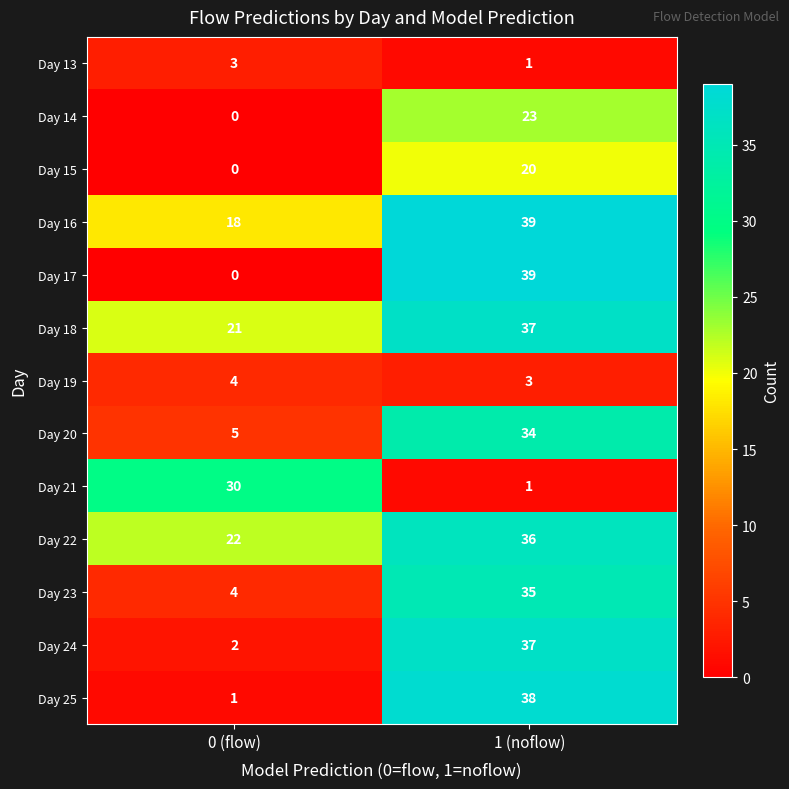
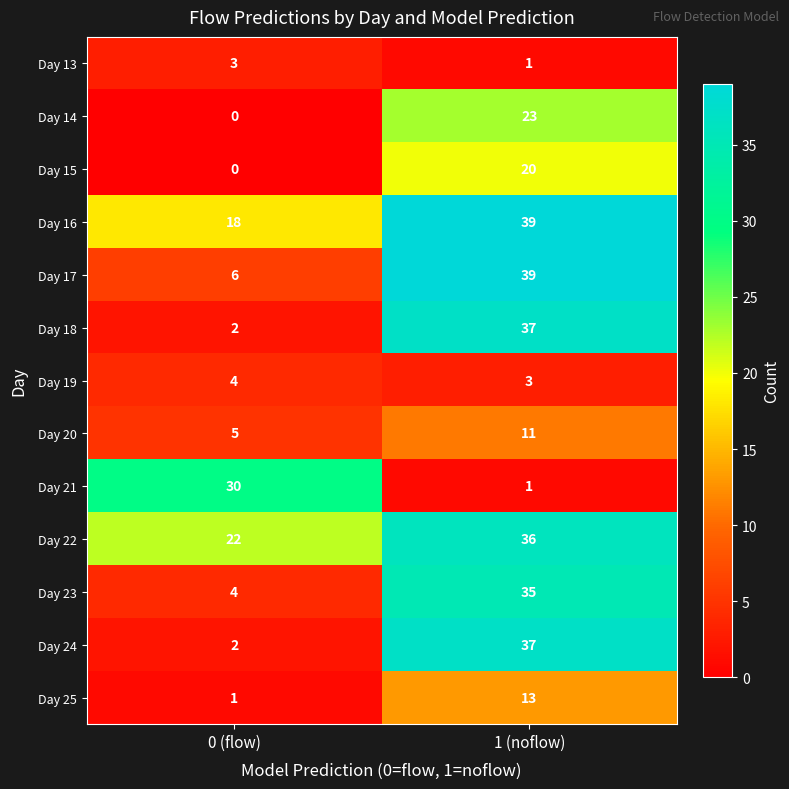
  {
    "Day 13": {
      "0 (flow)": 3,
      "1 (noflow)": 1
    },
    "Day 14": {
      "0 (flow)": 0,
      "1 (noflow)": 23
    },
    "Day 15": {
      "0 (flow)": 0,
      "1 (noflow)": 20
    },
    "Day 16": {
      "0 (flow)": 18,
      "1 (noflow)": 39
    },
    "Day 17": {
-     "0 (flow)": 0,
+     "0 (flow)": 6,
      "1 (noflow)": 39
    },
    "Day 18": {
-     "0 (flow)": 21,
+     "0 (flow)": 2,
      "1 (noflow)": 37
    },
    "Day 19": {
      "0 (flow)": 4,
      "1 (noflow)": 3
    },
    "Day 20": {
      "0 (flow)": 5,
-     "1 (noflow)": 34
+     "1 (noflow)": 11
    },
    "Day 21": {
      "0 (flow)": 30,
      "1 (noflow)": 1
    },
    "Day 22": {
      "0 (flow)": 22,
      "1 (noflow)": 36
    },
    "Day 23": {
      "0 (flow)": 4,
      "1 (noflow)": 35
    },
    "Day 24": {
      "0 (flow)": 2,
      "1 (noflow)": 37
    },
    "Day 25": {
      "0 (flow)": 1,
-     "1 (noflow)": 38
+     "1 (noflow)": 13
    }
  }
